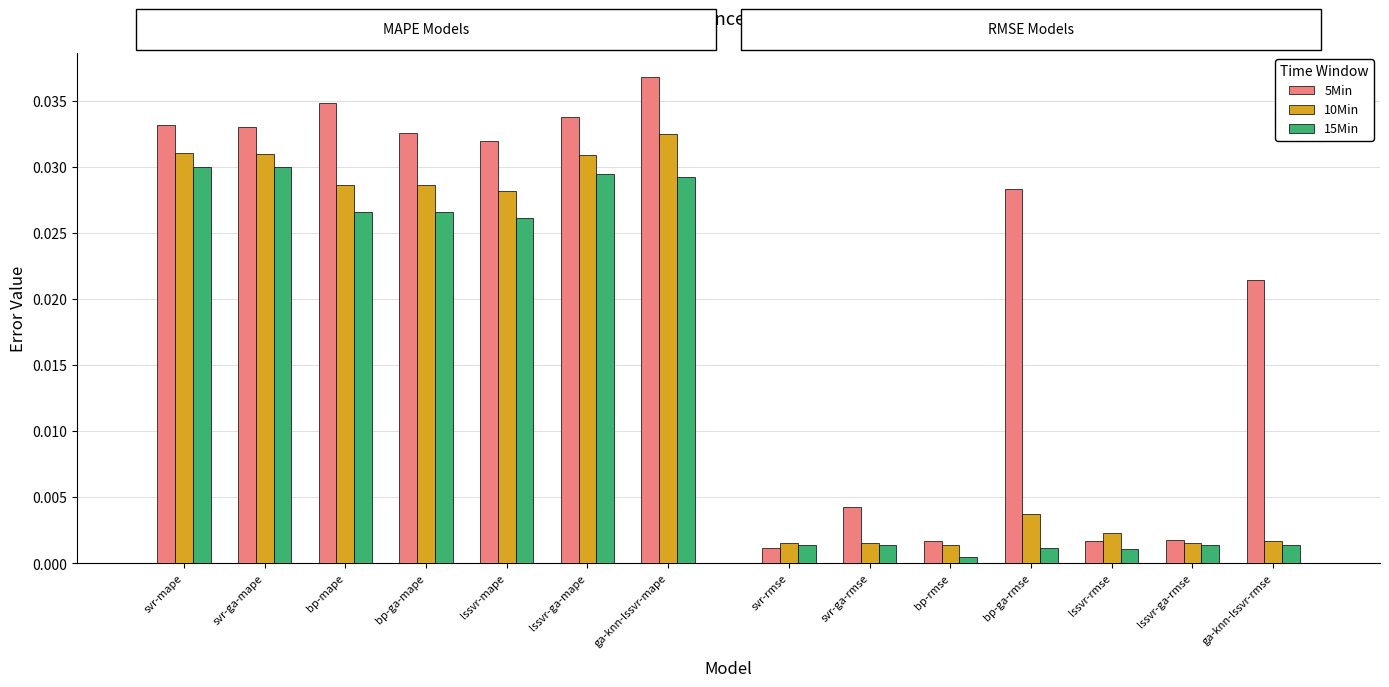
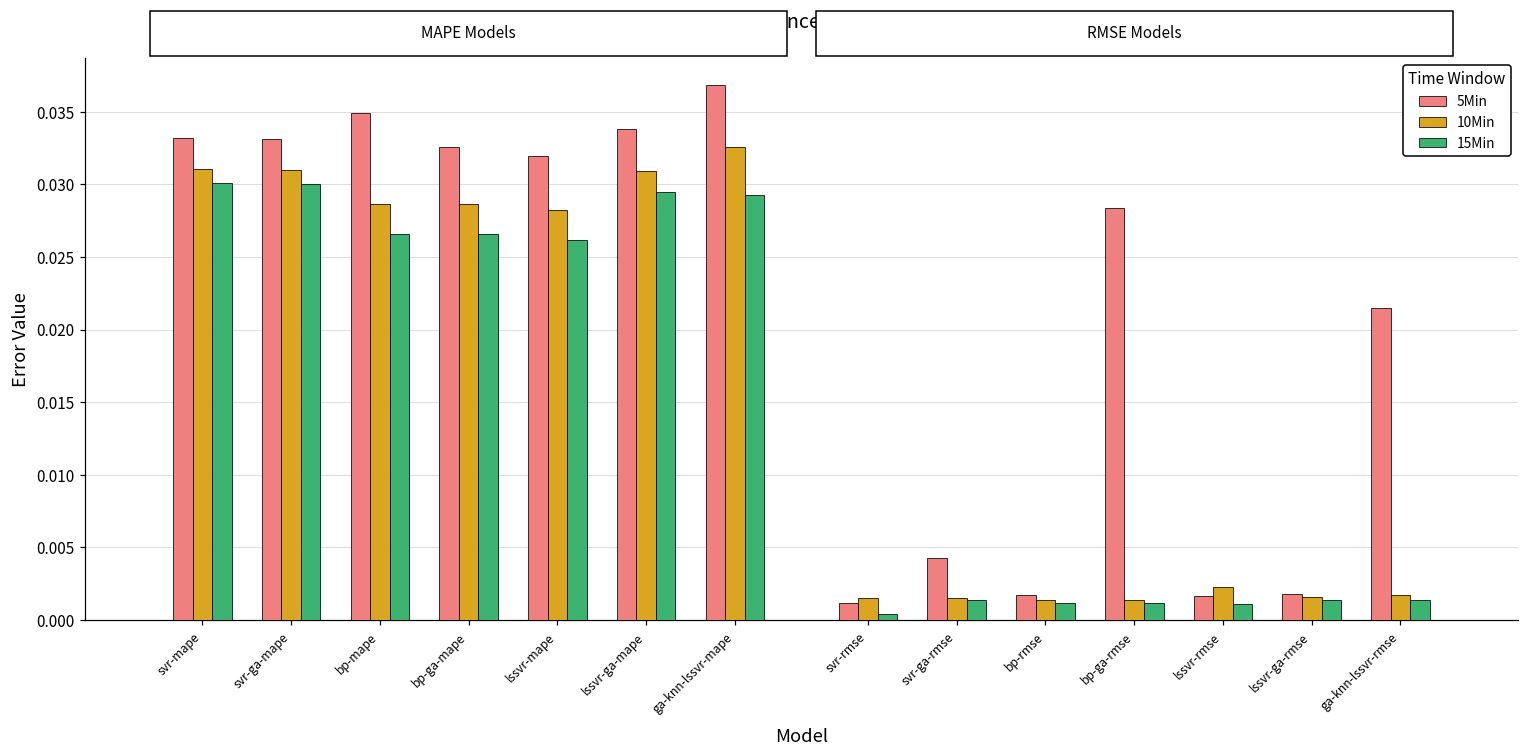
  {
    "5Min": {
      "svr-mape": 0.0332,
      "svr-ga-mape": 0.0331,
      "bp-mape": 0.0349,
      "bp-ga-mape": 0.0326,
      "lssvr-mape": 0.0320,
      "lssvr-ga-mape": 0.0338,
      "ga-knn-lssvr-mape": 0.0368,
      "svr-rmse": 0.0012,
      "svr-ga-rmse": 0.0043,
      "bp-rmse": 0.0017,
      "bp-ga-rmse": 0.0284,
      "lssvr-rmse": 0.0017,
      "lssvr-ga-rmse": 0.0018,
      "ga-knn-lssvr-rmse": 0.0215
    },
    "10Min": {
      "svr-mape": 0.0311,
      "svr-ga-mape": 0.0310,
      "bp-mape": 0.0287,
      "bp-ga-mape": 0.0287,
      "lssvr-mape": 0.0282,
      "lssvr-ga-mape": 0.0309,
      "ga-knn-lssvr-mape": 0.0325,
      "svr-rmse": 0.0015,
      "svr-ga-rmse": 0.0015,
      "bp-rmse": 0.0014,
-     "bp-ga-rmse": 0.0038,
+     "bp-ga-rmse": 0.0014,
      "lssvr-rmse": 0.0023,
      "lssvr-ga-rmse": 0.0016,
      "ga-knn-lssvr-rmse": 0.0017
    },
    "15Min": {
      "svr-mape": 0.0301,
      "svr-ga-mape": 0.0300,
      "bp-mape": 0.0266,
      "bp-ga-mape": 0.0266,
      "lssvr-mape": 0.0262,
      "lssvr-ga-mape": 0.0295,
      "ga-knn-lssvr-mape": 0.0293,
-     "svr-rmse": 0.0014,
+     "svr-rmse": 0.0004,
      "svr-ga-rmse": 0.0014,
-     "bp-rmse": 0.0005,
+     "bp-rmse": 0.0012,
      "bp-ga-rmse": 0.0012,
      "lssvr-rmse": 0.0011,
      "lssvr-ga-rmse": 0.0014,
      "ga-knn-lssvr-rmse": 0.0014
    }
  }
